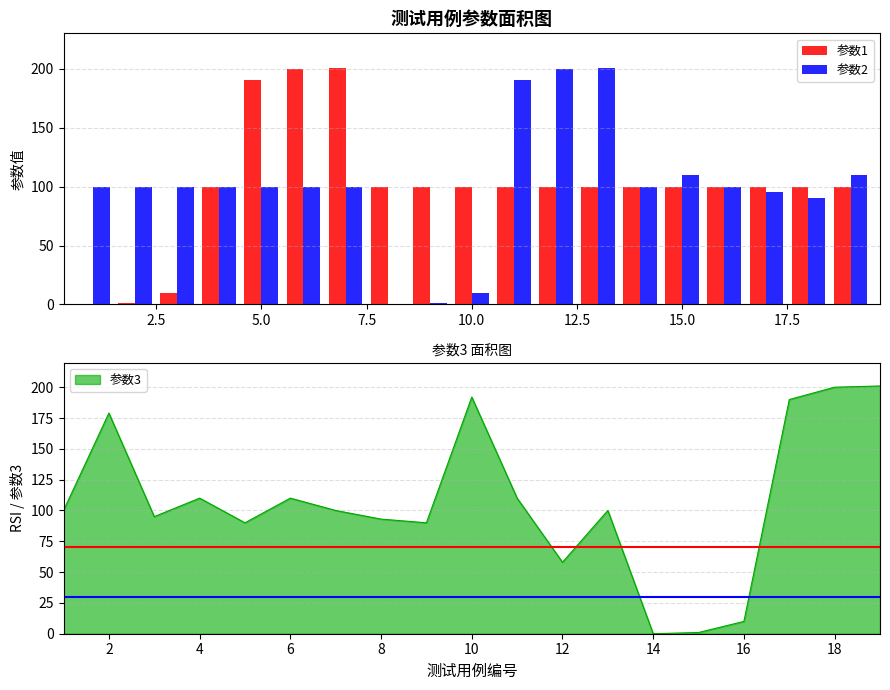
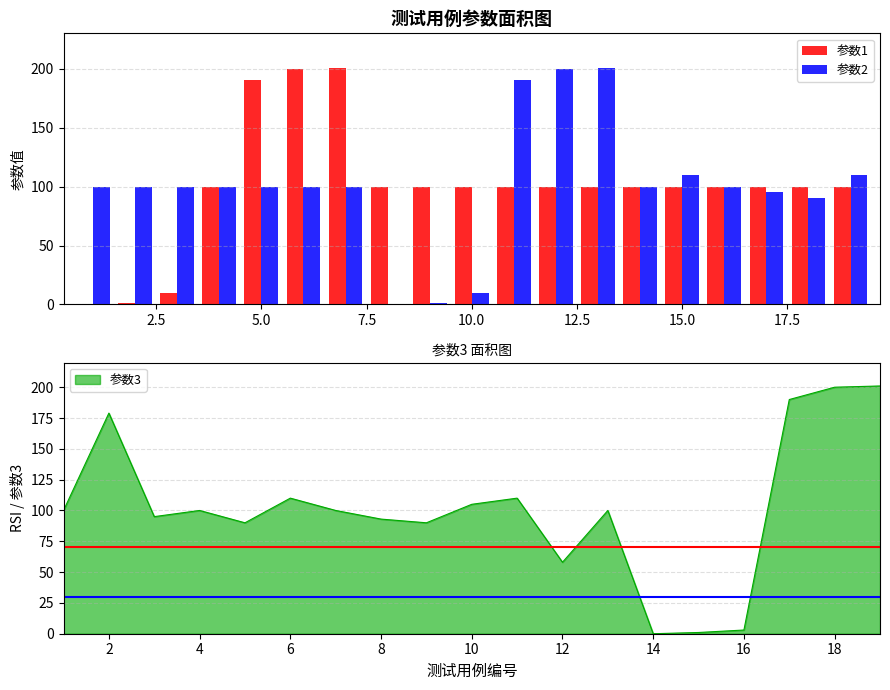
  {
    "参数3 面积图": {
      "2": 179,
-     "4": 110,
+     "4": 100,
      "6": 110,
      "8": 93,
-     "10": 192,
+     "10": 105,
      "12": 58,
      "14": 0,
-     "16": 10,
+     "16": 3,
      "18": 200
    }
  }
